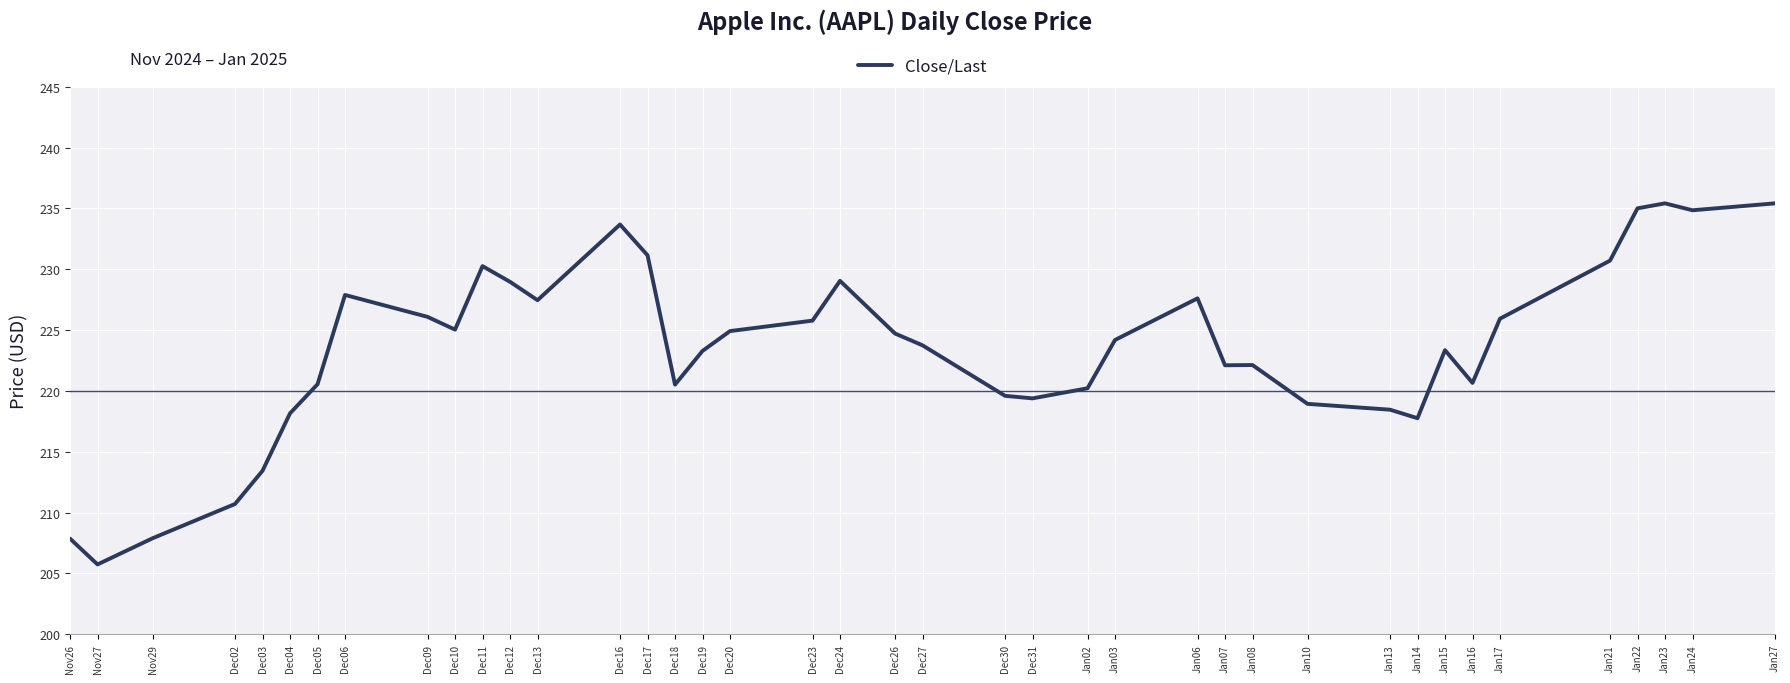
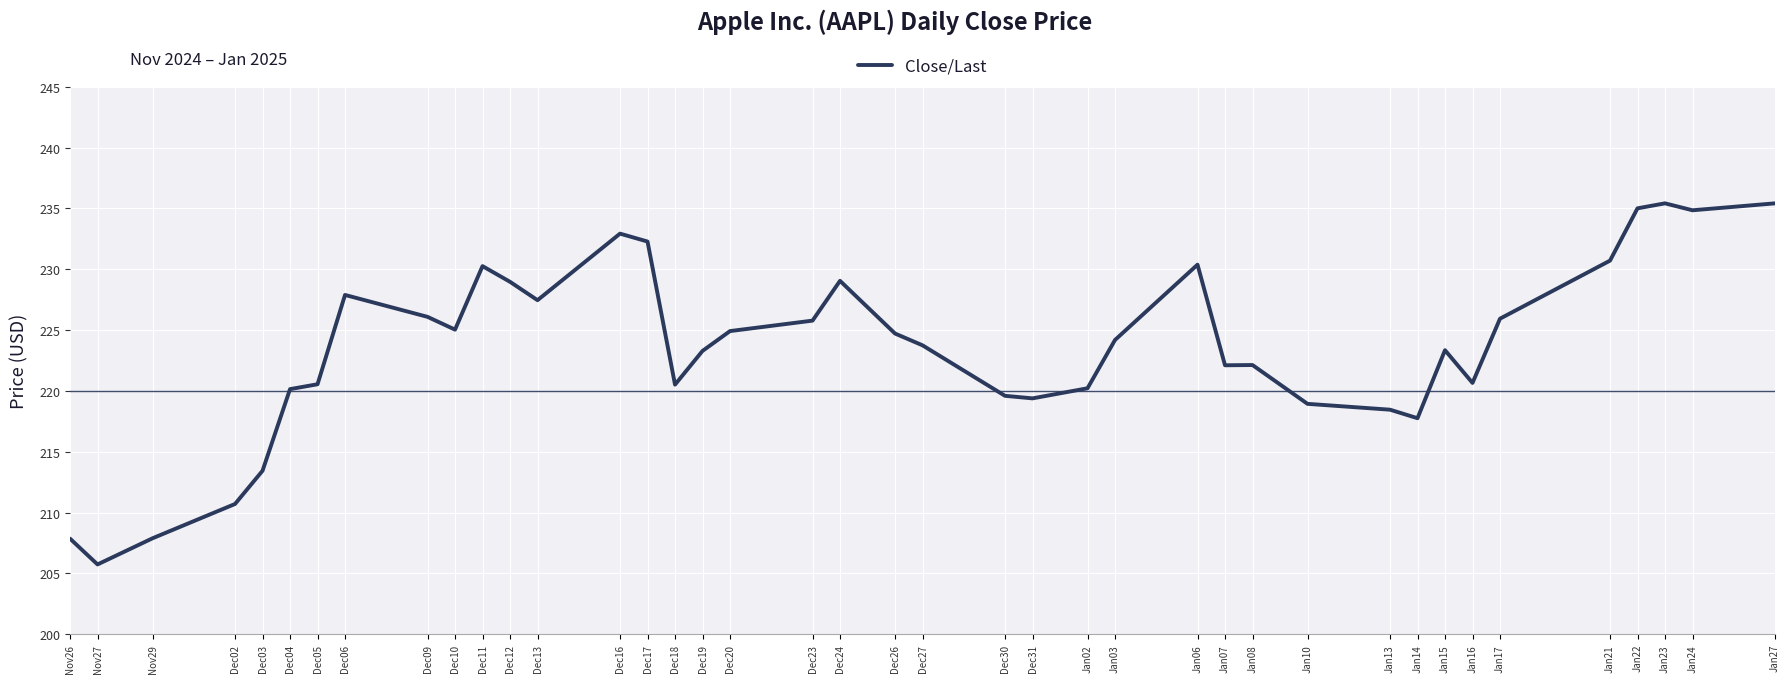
  {
    "Nov26": 207.9,
    "Nov27": 205.7,
    "Nov29": 207.9,
    "Dec02": 210.7,
    "Dec03": 213.4,
-   "Dec04": 218.2,
+   "Dec04": 220.2,
    "Dec05": 220.6,
    "Dec06": 227.9,
    "Dec09": 226.1,
    "Dec10": 225.0,
    "Dec11": 230.3,
    "Dec12": 229.0,
    "Dec13": 227.5,
-   "Dec16": 233.7,
-   "Dec17": 231.2,
+   "Dec16": 232.9,
+   "Dec17": 232.3,
    "Dec18": 220.5,
    "Dec19": 223.3,
    "Dec20": 224.9,
    "Dec23": 225.8,
    "Dec24": 229.1,
    "Dec26": 224.7,
    "Dec27": 223.8,
    "Dec30": 219.6,
    "Dec31": 219.4,
    "Jan02": 220.2,
    "Jan03": 224.2,
-   "Jan06": 227.6,
+   "Jan06": 230.4,
    "Jan07": 222.1,
    "Jan08": 222.1,
    "Jan10": 218.9,
    "Jan13": 218.5,
    "Jan14": 217.8,
    "Jan15": 223.4,
    "Jan16": 220.7,
    "Jan17": 225.9,
    "Jan21": 230.7,
    "Jan22": 235.0,
    "Jan23": 235.4,
    "Jan24": 234.9,
    "Jan27": 235.4
  }
